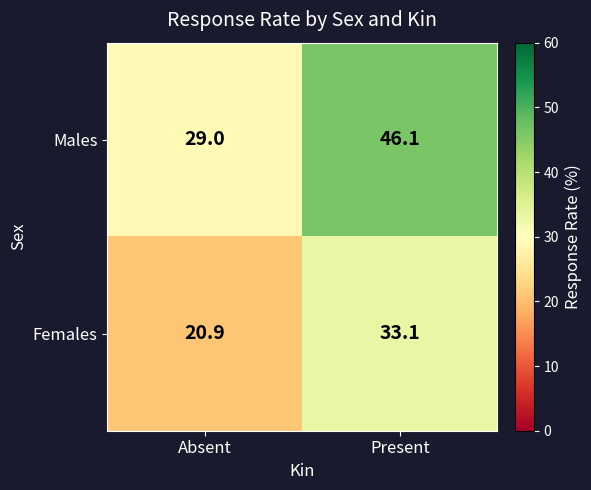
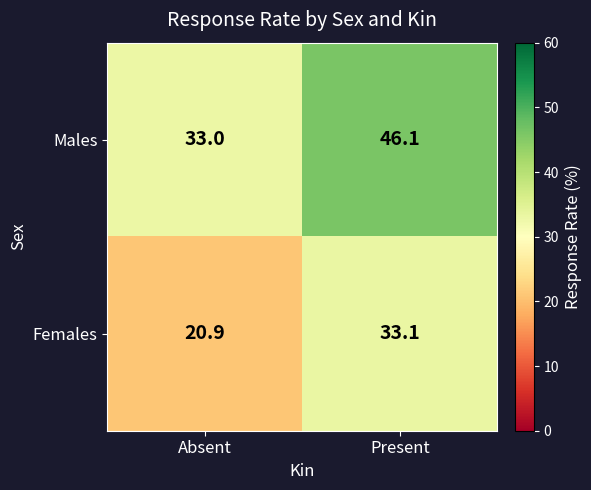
  {
    "Males": {
-     "Absent": 29.0,
+     "Absent": 33.0,
      "Present": 46.1
    },
    "Females": {
      "Absent": 20.9,
      "Present": 33.1
    }
  }
